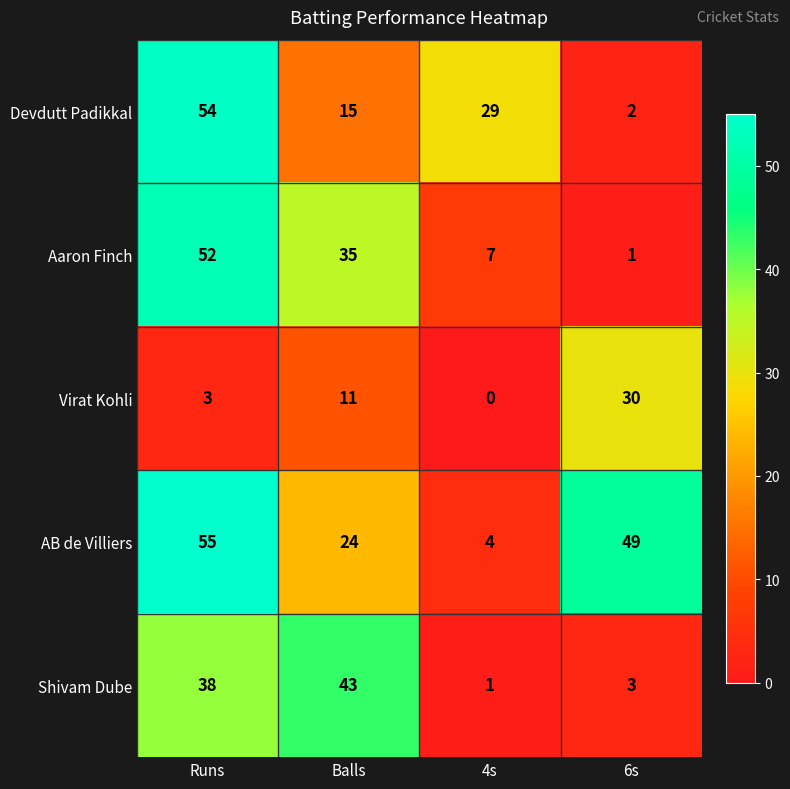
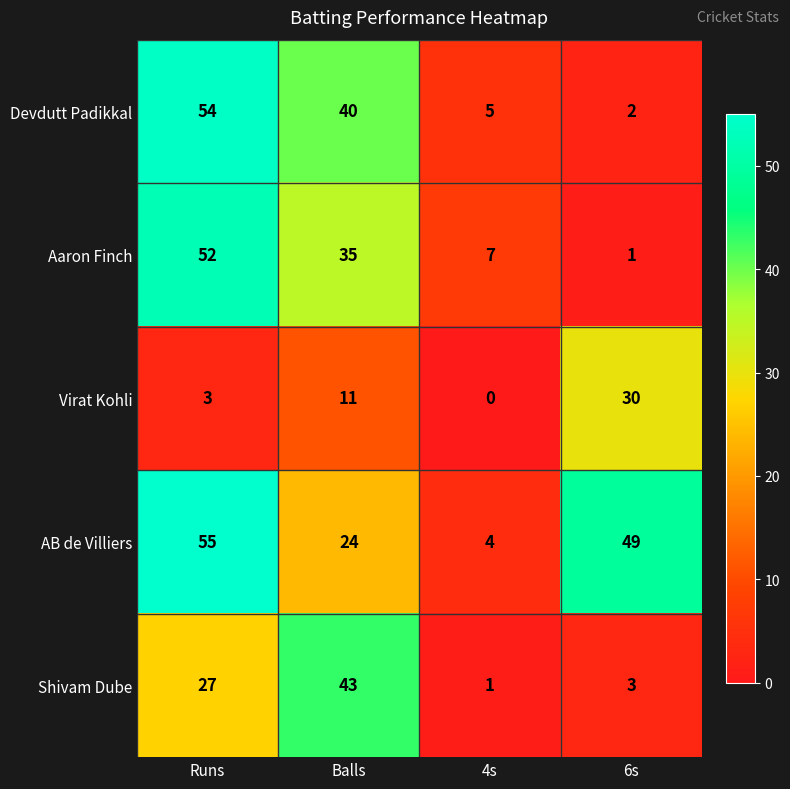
  {
    "Devdutt Padikkal": {
      "Runs": 54,
-     "Balls": 15,
-     "4s": 29,
+     "Balls": 40,
+     "4s": 5,
      "6s": 2
    },
    "Aaron Finch": {
      "Runs": 52,
      "Balls": 35,
      "4s": 7,
      "6s": 1
    },
    "Virat Kohli": {
      "Runs": 3,
      "Balls": 11,
      "4s": 0,
      "6s": 30
    },
    "AB de Villiers": {
      "Runs": 55,
      "Balls": 24,
      "4s": 4,
      "6s": 49
    },
    "Shivam Dube": {
-     "Runs": 38,
+     "Runs": 27,
      "Balls": 43,
      "4s": 1,
      "6s": 3
    }
  }
